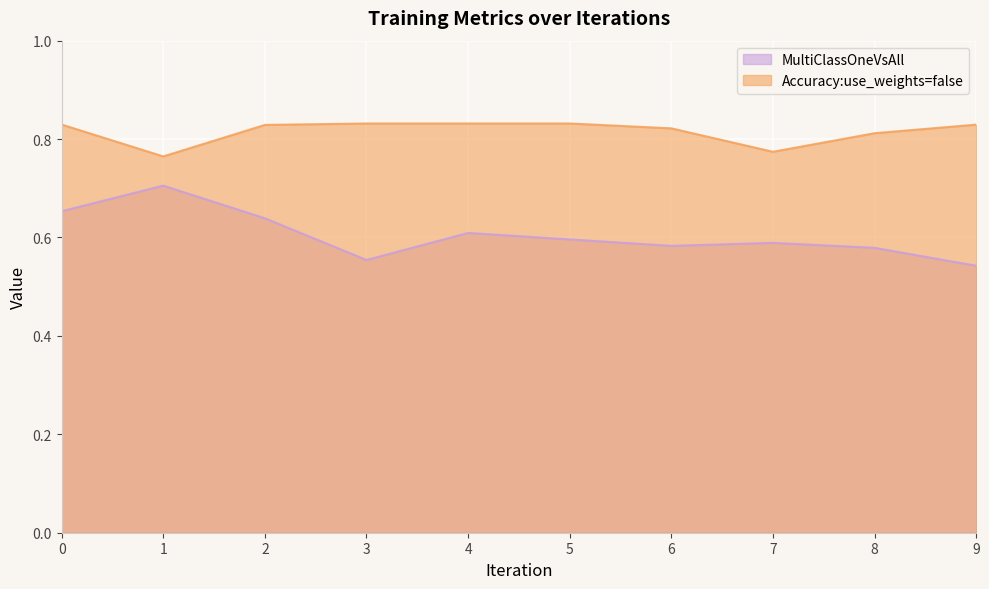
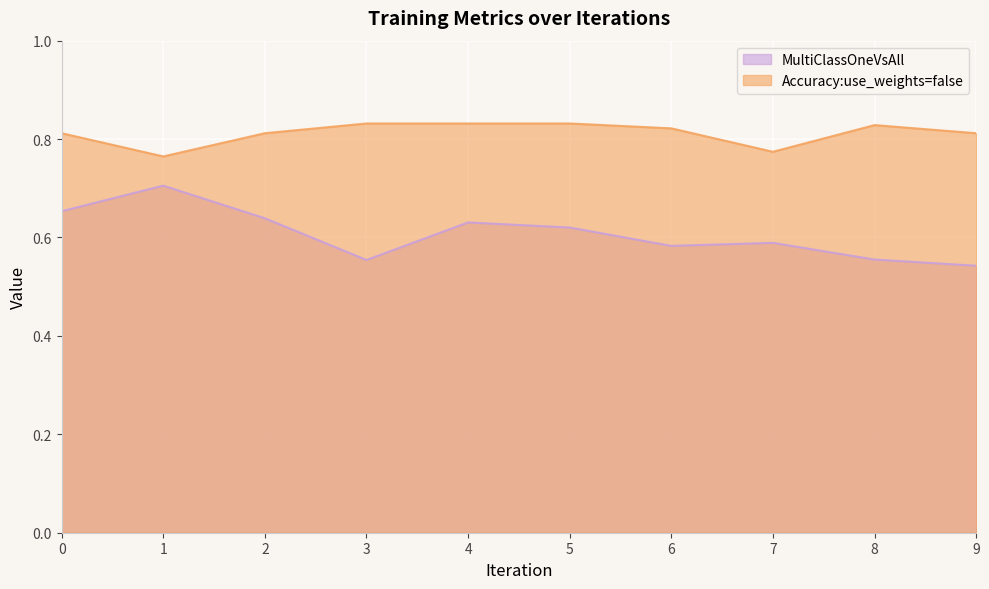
  {
    "MultiClassOneVsAll": {
      "0": 0.65,
      "1": 0.71,
      "2": 0.64,
      "3": 0.55,
-     "4": 0.61,
-     "5": 0.60,
+     "4": 0.63,
+     "5": 0.62,
      "6": 0.58,
      "7": 0.59,
-     "8": 0.58,
+     "8": 0.56,
      "9": 0.54
    },
    "Accuracy:use_weights=false": {
-     "0": 0.83,
+     "0": 0.81,
      "1": 0.76,
-     "2": 0.83,
+     "2": 0.81,
      "3": 0.83,
      "4": 0.83,
      "5": 0.83,
      "6": 0.82,
      "7": 0.77,
-     "8": 0.81,
-     "9": 0.83
+     "8": 0.83,
+     "9": 0.81
    }
  }
